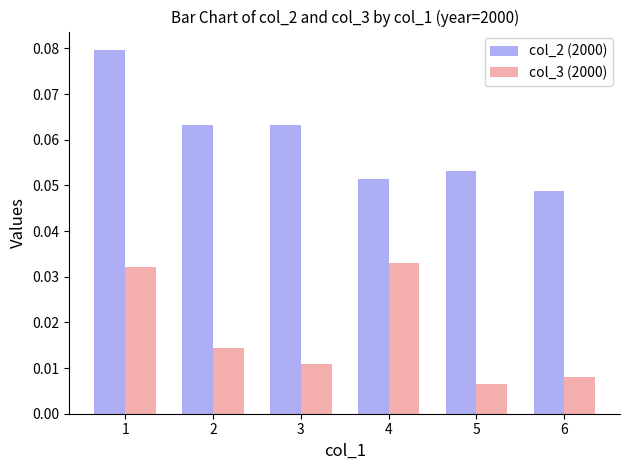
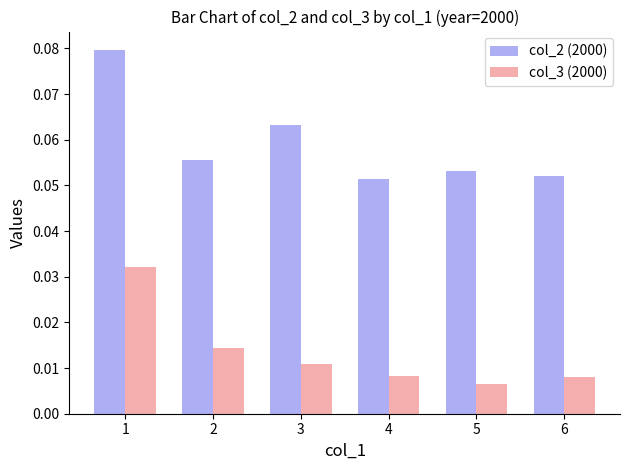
  {
    "col_2 (2000)": {
      "1": 0.080,
-     "2": 0.063,
+     "2": 0.056,
      "3": 0.063,
      "4": 0.052,
      "5": 0.053,
-     "6": 0.049
+     "6": 0.052
    },
    "col_3 (2000)": {
      "1": 0.032,
      "2": 0.015,
      "3": 0.011,
-     "4": 0.033,
+     "4": 0.008,
      "5": 0.007,
      "6": 0.008
    }
  }
